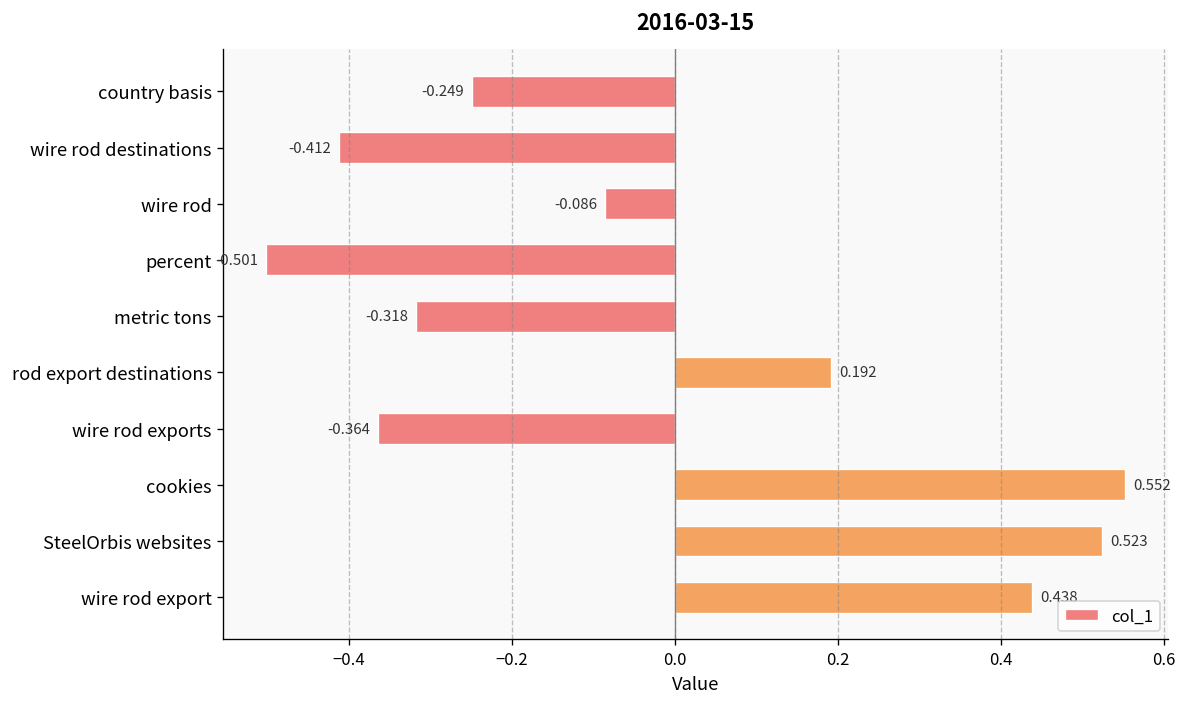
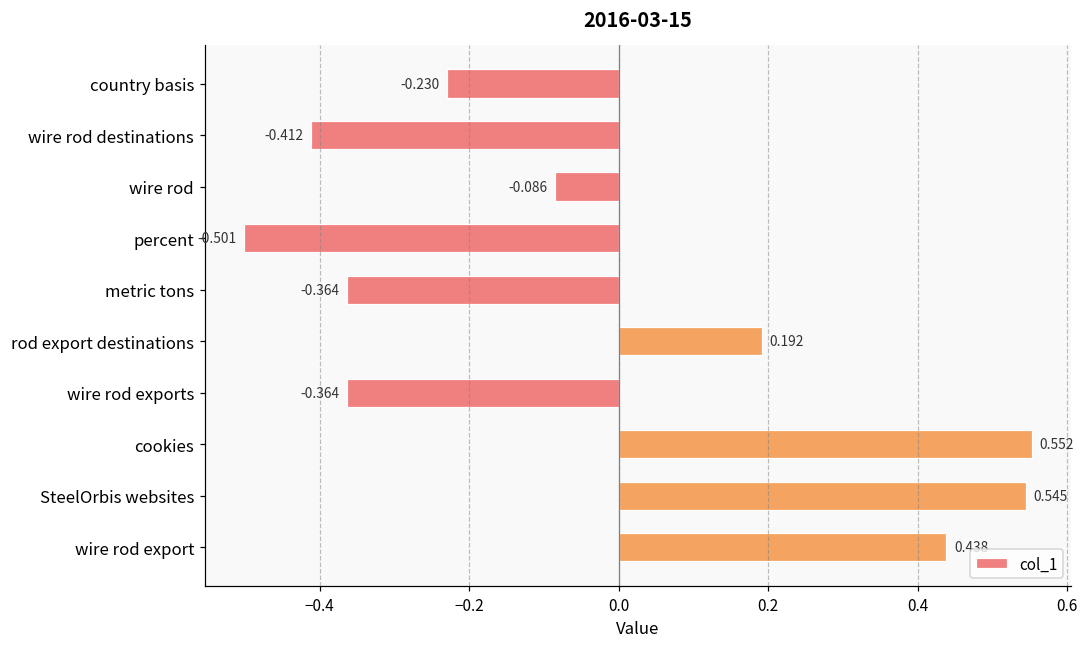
  {
-   "country basis": -0.249,
+   "country basis": -0.230,
    "wire rod destinations": -0.412,
    "wire rod": -0.086,
    "percent": -0.501,
-   "metric tons": -0.318,
+   "metric tons": -0.364,
    "rod export destinations": 0.192,
    "wire rod exports": -0.364,
    "cookies": 0.552,
-   "SteelOrbis websites": 0.523
+   "SteelOrbis websites": 0.545
  }
